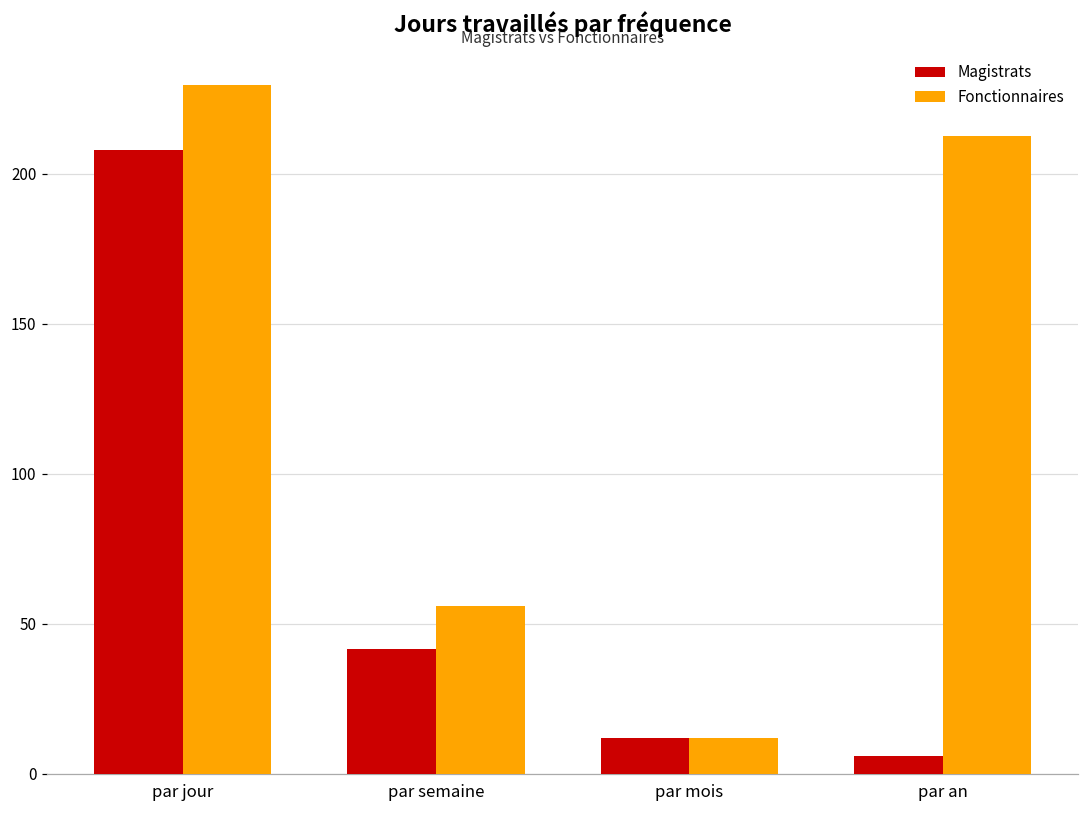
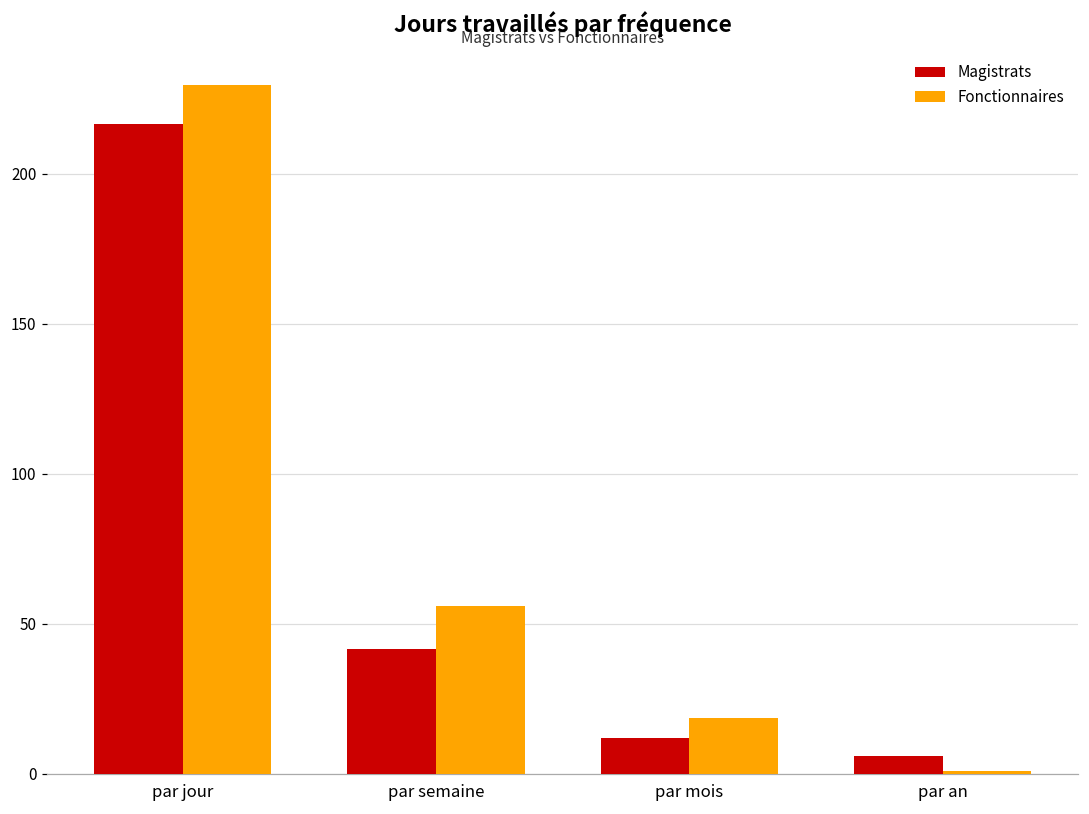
  {
    "Magistrats": {
-     "par jour": 208,
+     "par jour": 217,
      "par semaine": 42,
      "par mois": 12,
      "par an": 6
    },
    "Fonctionnaires": {
      "par jour": 230,
      "par semaine": 56,
-     "par mois": 12,
-     "par an": 213
+     "par mois": 19,
+     "par an": 1
    }
  }
